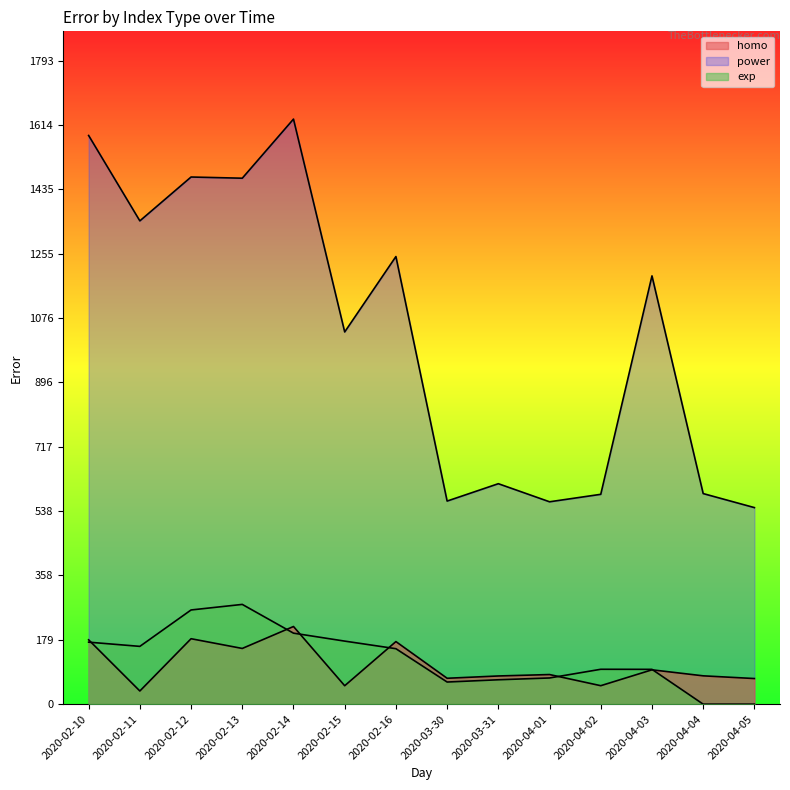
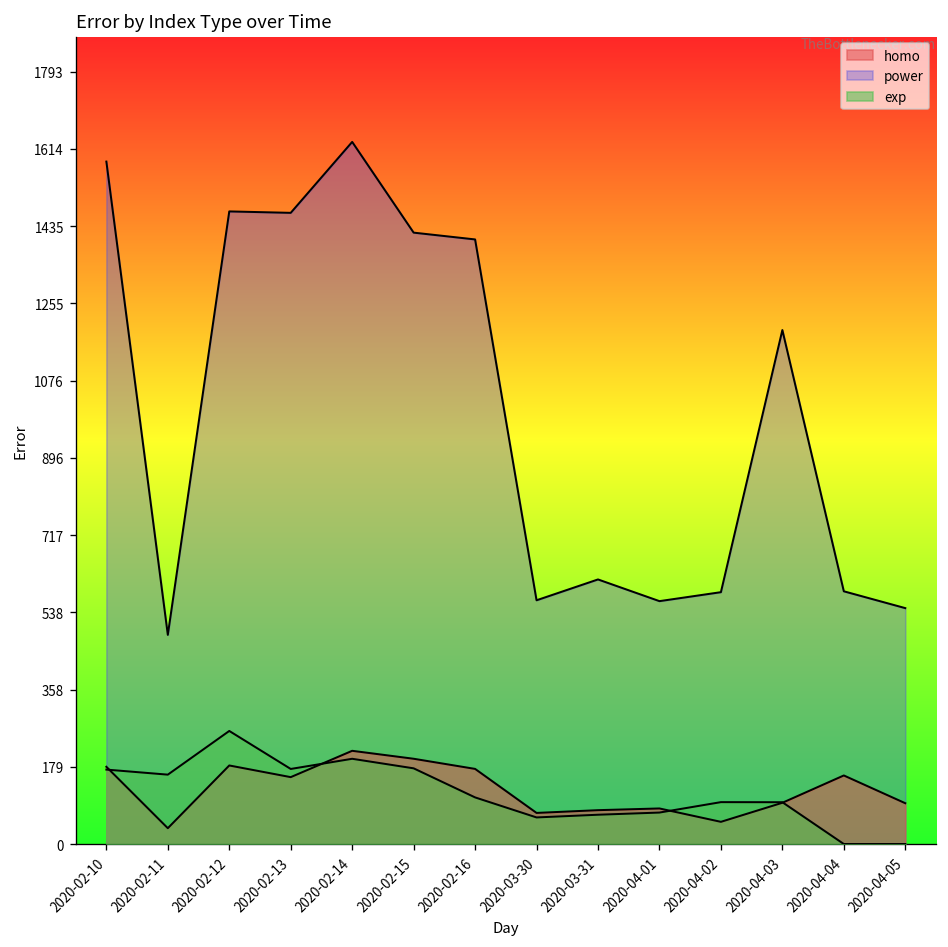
  {
    "homo": {
      "2020-02-11": 40,
      "2020-02-12": 180,
      "2020-02-13": 160,
      "2020-02-14": 220,
-     "2020-02-15": 50,
+     "2020-02-15": 200,
      "2020-02-16": 170,
      "2020-03-30": 70,
      "2020-03-31": 80,
      "2020-04-01": 80,
      "2020-04-02": 50,
-     "2020-04-04": 80,
-     "2020-04-05": 70
+     "2020-04-04": 160,
+     "2020-04-05": 90
    },
    "power": {
      "2020-02-10": 1590,
-     "2020-02-11": 1350,
+     "2020-02-11": 490,
      "2020-02-12": 1470,
      "2020-02-13": 1470,
      "2020-02-14": 1630,
-     "2020-02-15": 1040,
-     "2020-02-16": 1250,
+     "2020-02-15": 1420,
+     "2020-02-16": 1400,
      "2020-03-30": 570,
      "2020-03-31": 610,
      "2020-04-01": 560,
      "2020-04-02": 580,
      "2020-04-03": 1190,
      "2020-04-04": 590,
      "2020-04-05": 550
    },
    "exp": {
      "2020-02-11": 160,
      "2020-02-12": 260,
-     "2020-02-13": 280,
+     "2020-02-13": 170,
      "2020-02-14": 200,
      "2020-02-15": 180,
-     "2020-02-16": 150,
+     "2020-02-16": 110,
      "2020-03-30": 60,
      "2020-03-31": 70,
      "2020-04-01": 70,
      "2020-04-02": 100,
      "2020-04-04": 0,
      "2020-04-05": 0
    }
  }
